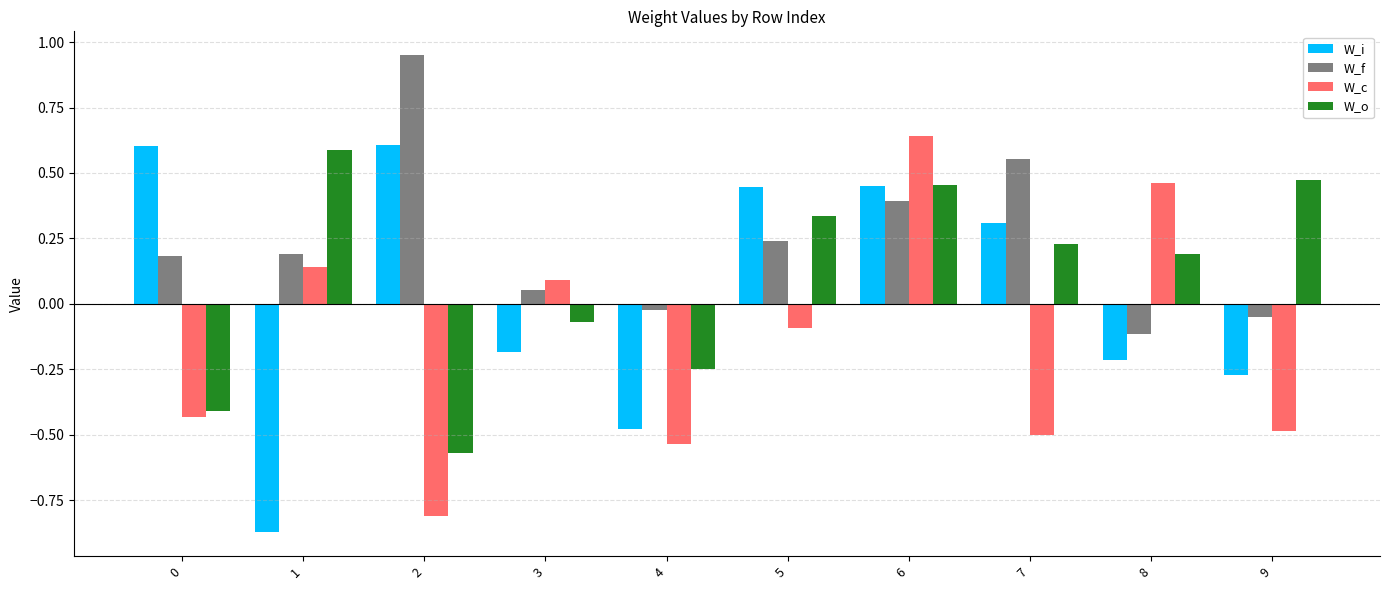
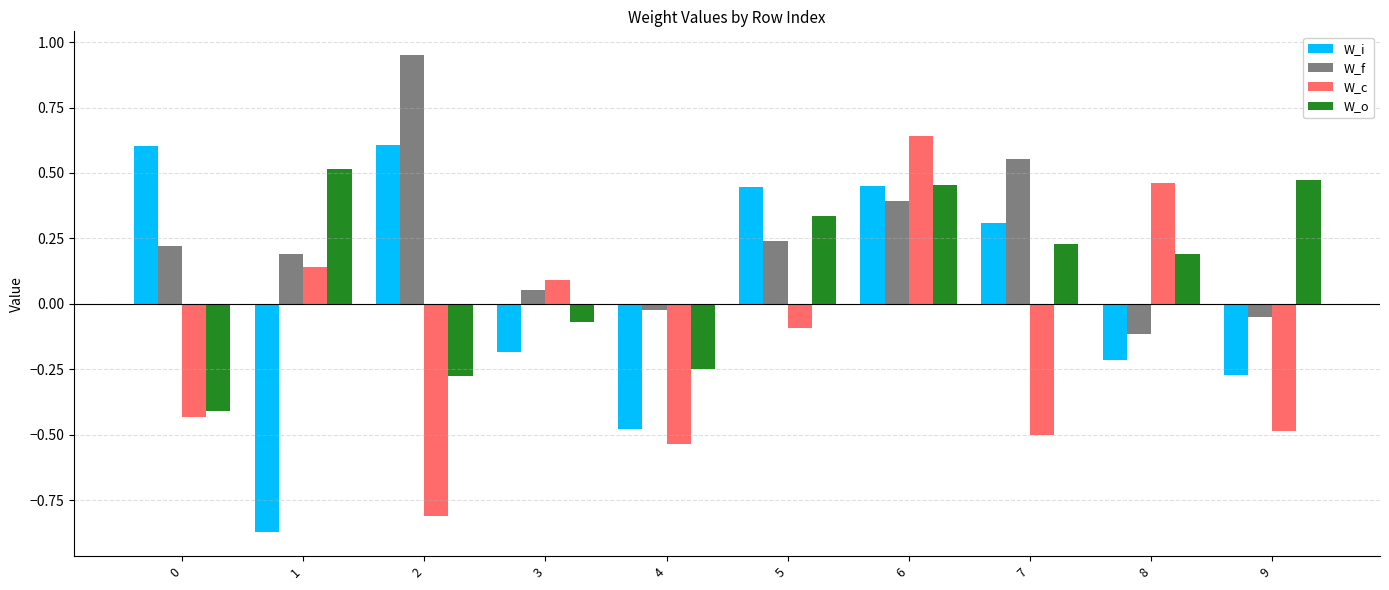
  {
    "W_i": {
      "0": 0.60,
      "1": -0.87,
      "2": 0.61,
      "3": -0.18,
      "4": -0.48,
      "5": 0.45,
      "6": 0.45,
      "7": 0.31,
      "8": -0.22,
      "9": -0.27
    },
    "W_f": {
-     "0": 0.18,
+     "0": 0.22,
      "1": 0.19,
      "2": 0.95,
      "3": 0.05,
      "4": -0.02,
      "5": 0.24,
      "6": 0.39,
      "7": 0.55,
      "8": -0.12,
      "9": -0.05
    },
    "W_c": {
      "0": -0.43,
      "1": 0.14,
      "2": -0.81,
      "3": 0.09,
      "4": -0.53,
      "5": -0.09,
      "6": 0.64,
      "7": -0.50,
      "8": 0.46,
      "9": -0.49
    },
    "W_o": {
      "0": -0.41,
-     "1": 0.59,
-     "2": -0.57,
+     "1": 0.52,
+     "2": -0.28,
      "3": -0.07,
      "4": -0.25,
      "5": 0.34,
      "6": 0.46,
      "7": 0.23,
      "8": 0.19,
      "9": 0.47
    }
  }
